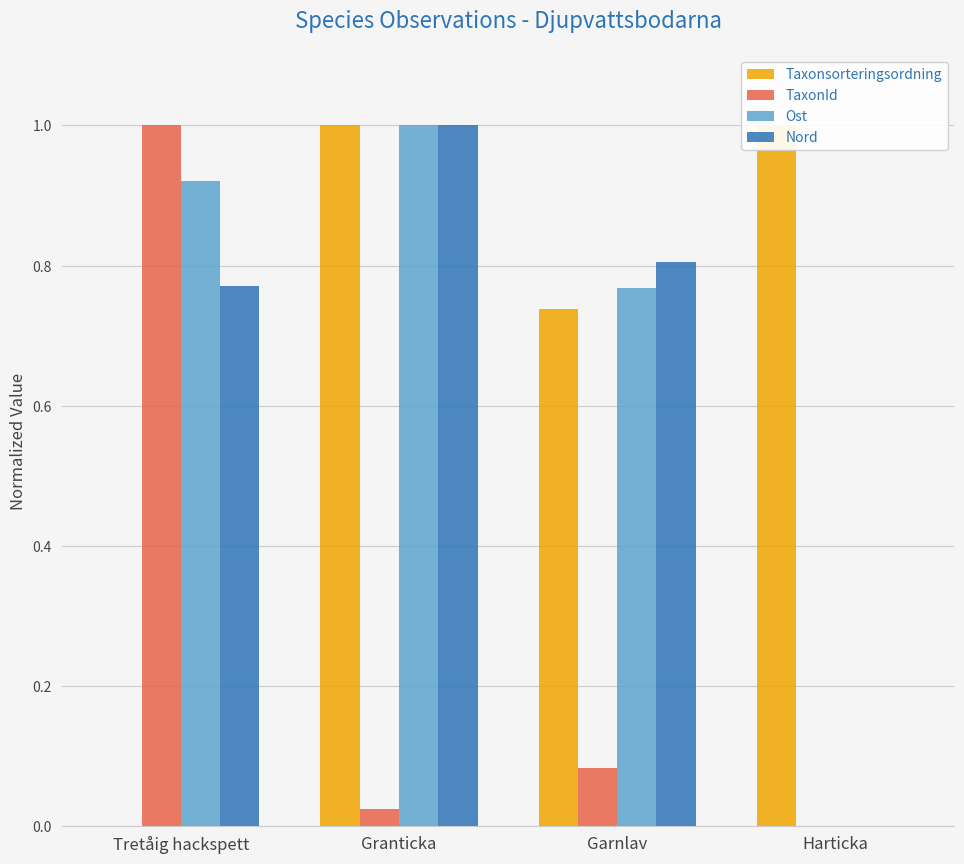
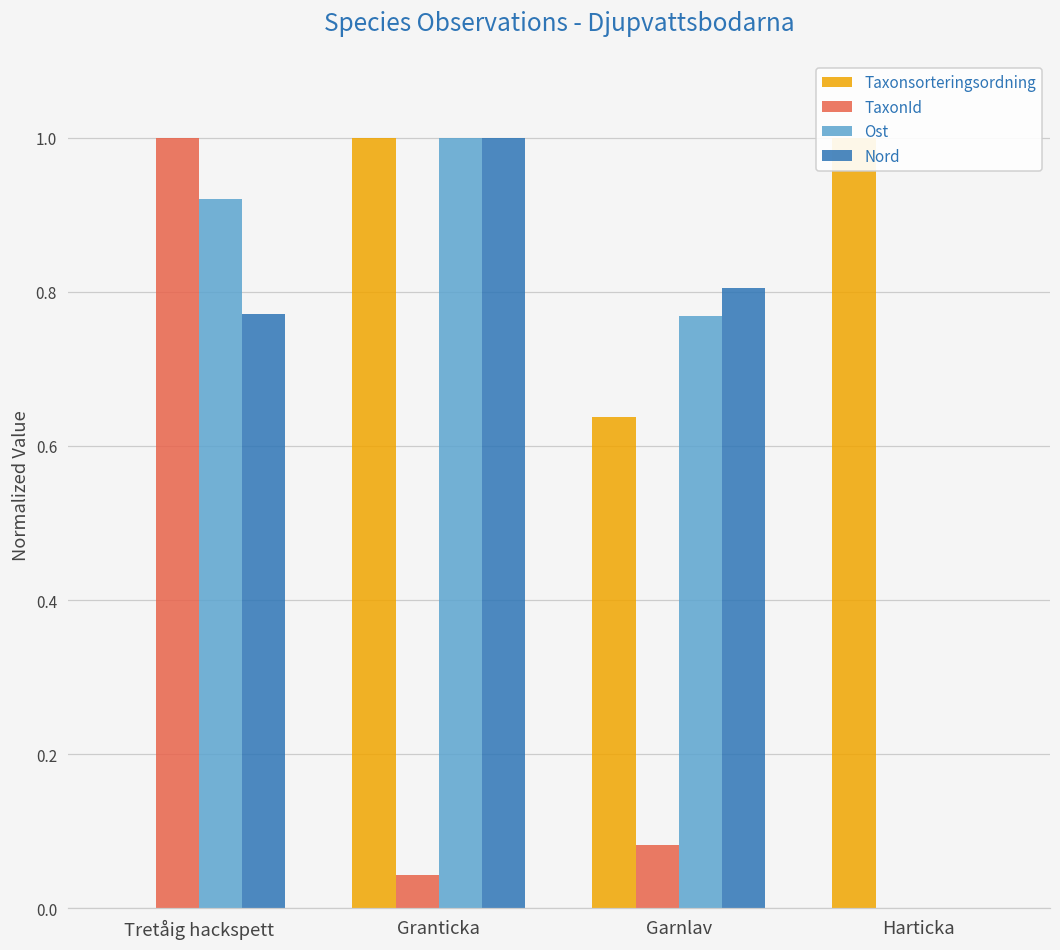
  {
    "Taxonsorteringsordning": {
      "Tretåig hackspett": 0.00,
      "Granticka": 1.00,
-     "Garnlav": 0.74
+     "Garnlav": 0.64
    },
    "TaxonId": {
      "Tretåig hackspett": 1.00,
-     "Granticka": 0.03,
+     "Granticka": 0.04,
      "Garnlav": 0.08,
      "Harticka": 0.00
    },
    "Ost": {
      "Tretåig hackspett": 0.92,
      "Granticka": 1.00,
      "Garnlav": 0.77,
      "Harticka": 0.00
    },
    "Nord": {
      "Tretåig hackspett": 0.77,
      "Granticka": 1.00,
      "Garnlav": 0.80,
      "Harticka": 0.00
    }
  }
